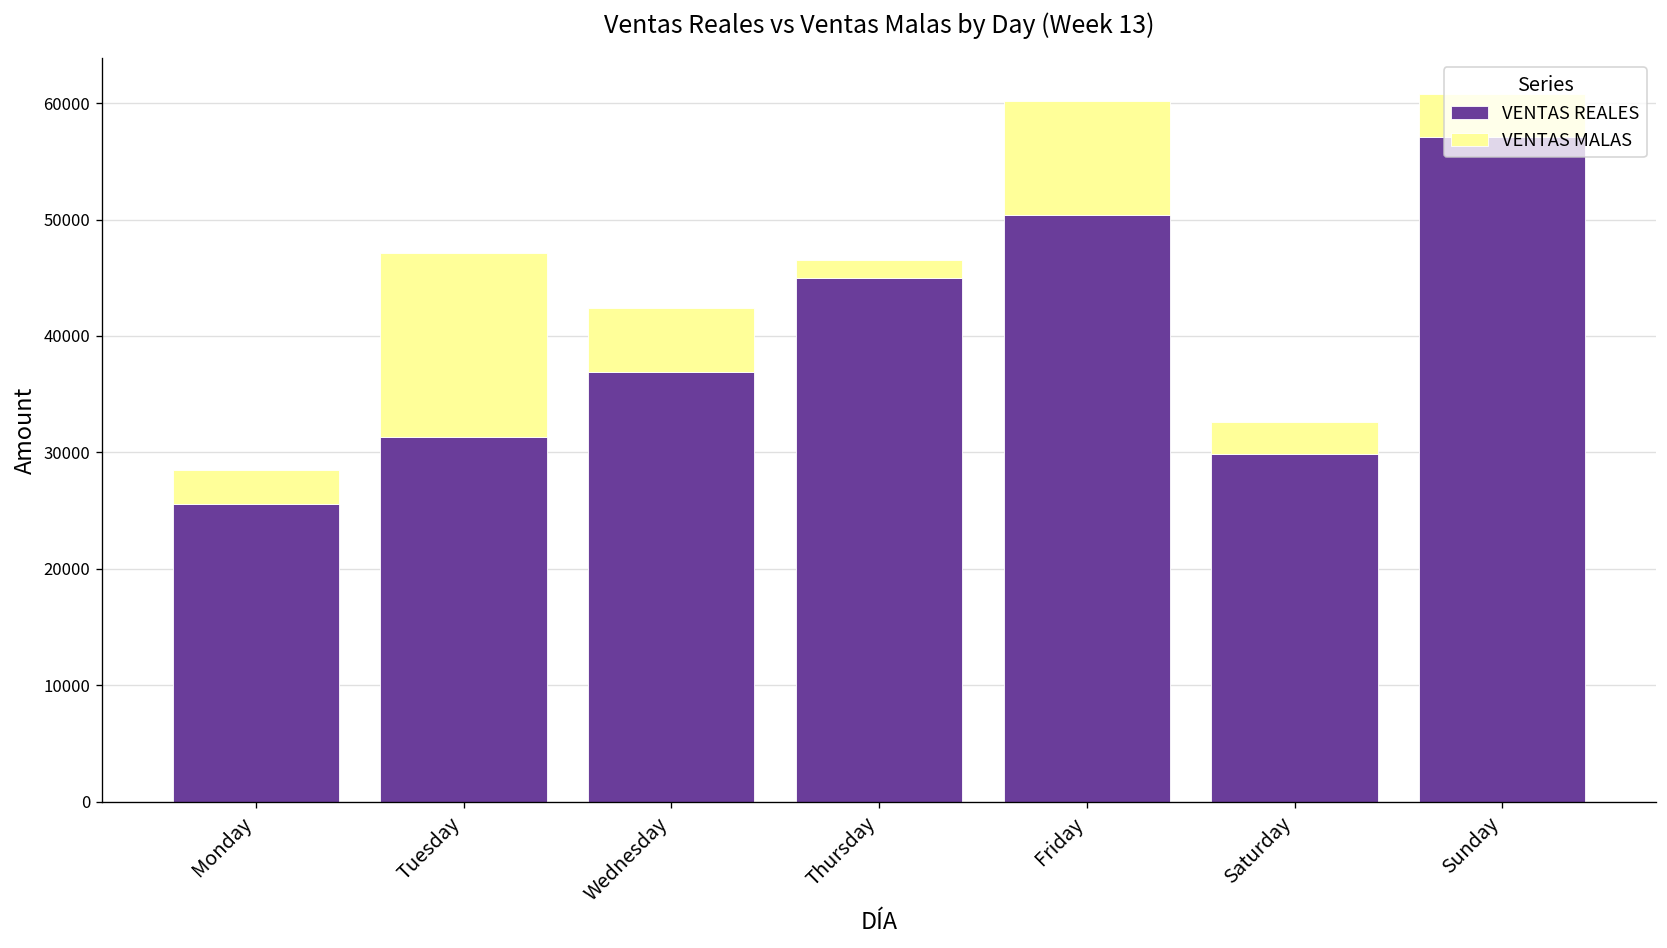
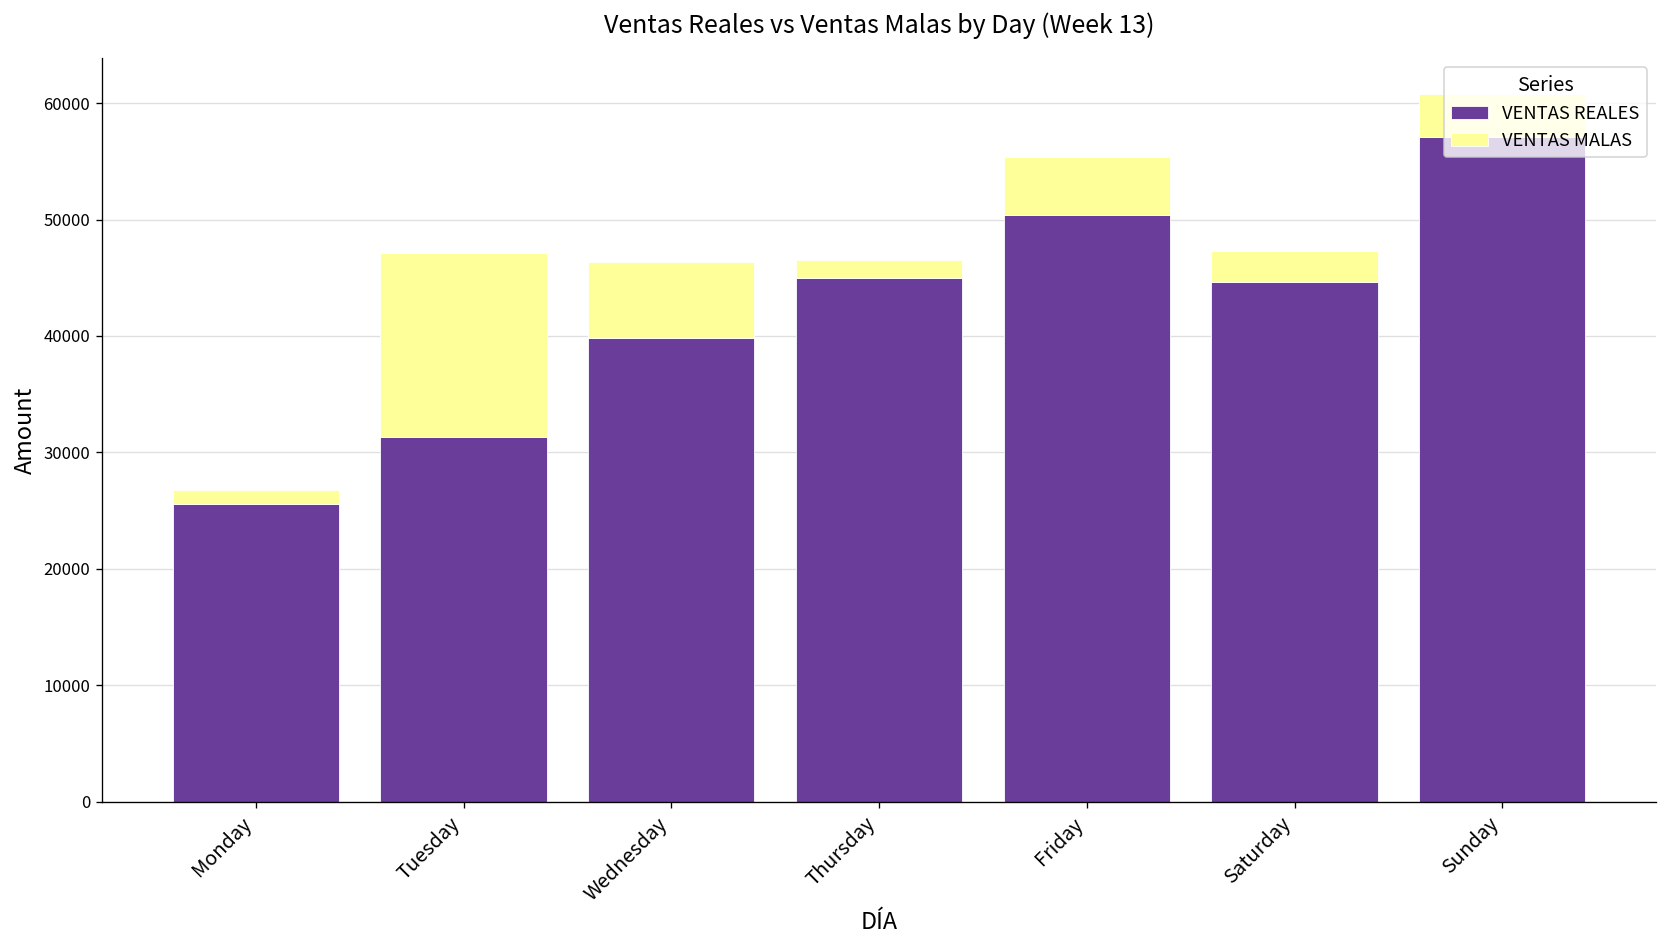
  {
    "VENTAS REALES": {
      "Monday": 26000,
      "Tuesday": 31000,
-     "Wednesday": 37000,
+     "Wednesday": 40000,
      "Thursday": 45000,
      "Friday": 50000,
-     "Saturday": 30000
+     "Saturday": 45000
    },
    "VENTAS MALAS": {
-     "Monday": 3000,
+     "Monday": 1000,
      "Tuesday": 16000,
-     "Wednesday": 5500,
+     "Wednesday": 6500,
      "Thursday": 2000,
-     "Friday": 10000,
+     "Friday": 5000,
      "Saturday": 3000
    }
  }
